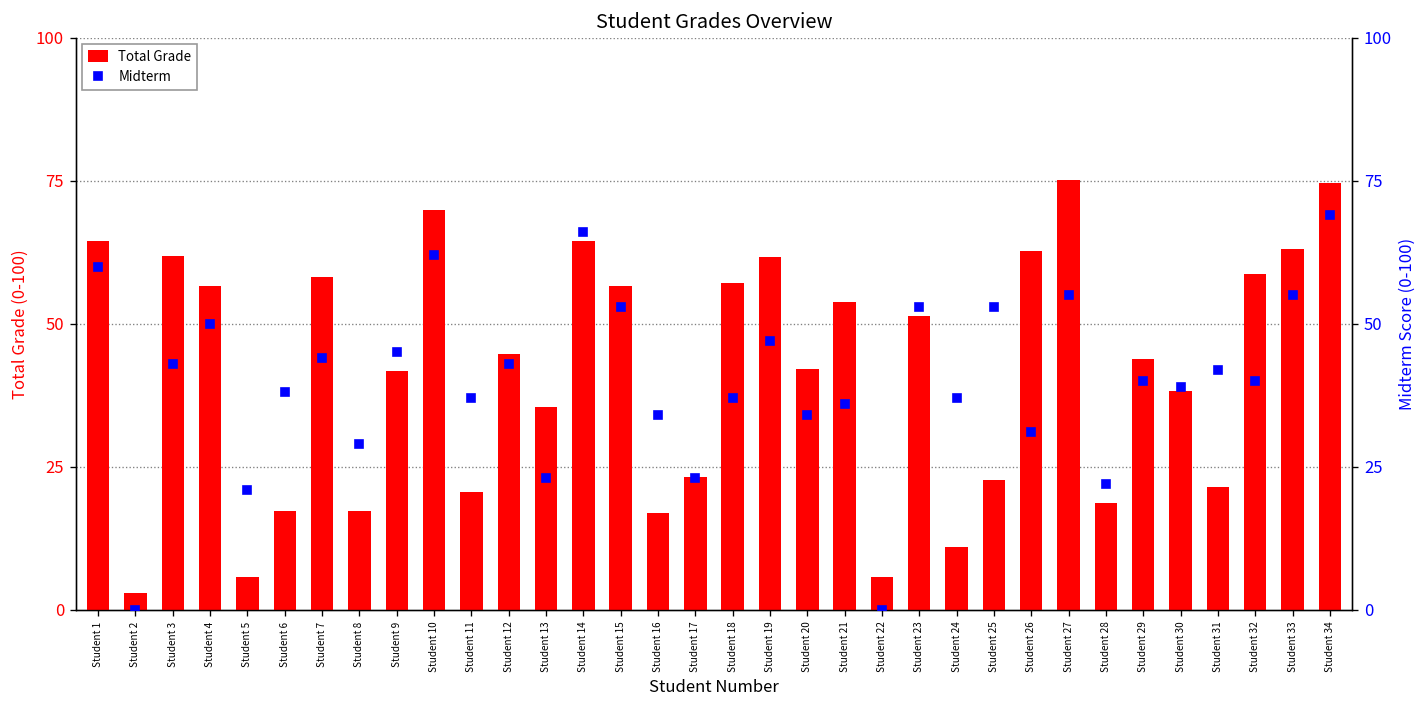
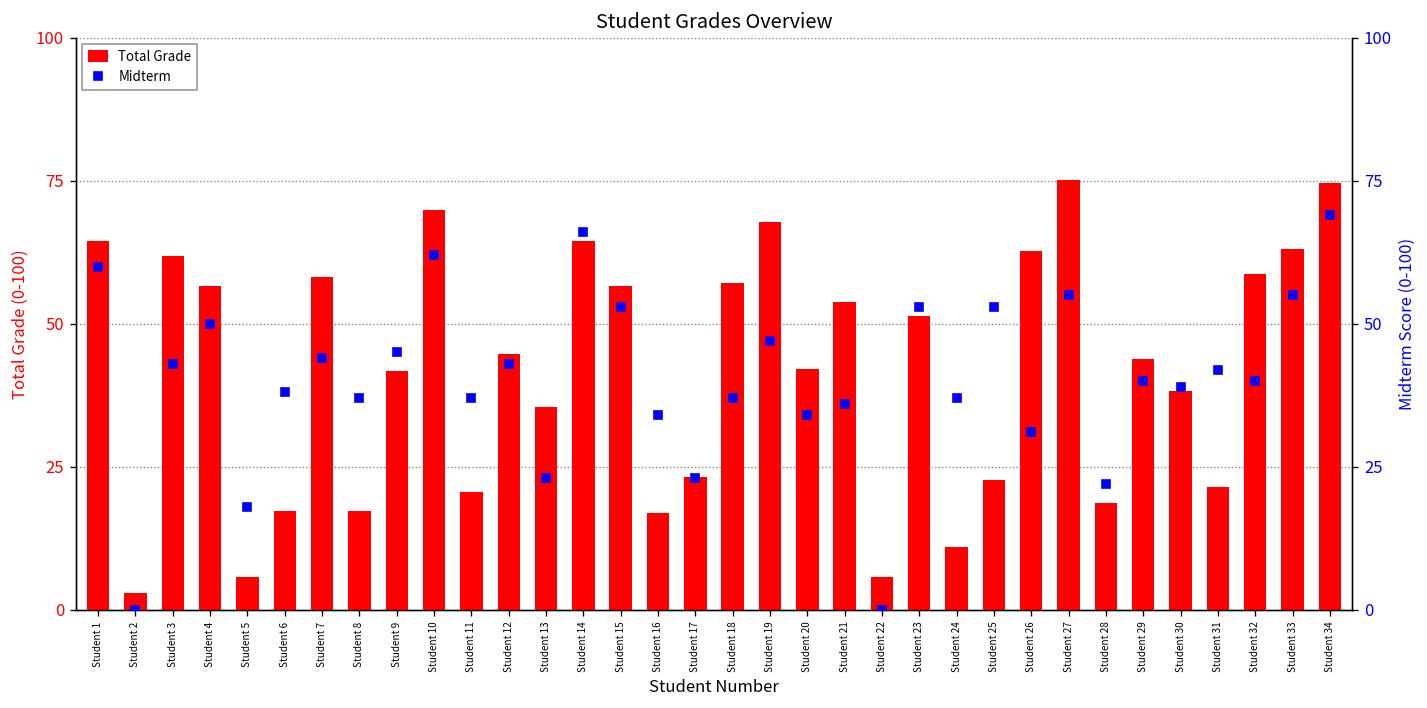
  {
    "Total Grade": {
      "Student 1": 64,
      "Student 2": 3,
      "Student 3": 62,
      "Student 4": 57,
      "Student 5": 6,
      "Student 6": 17,
      "Student 7": 58,
      "Student 8": 17,
      "Student 9": 42,
      "Student 10": 70,
      "Student 11": 21,
      "Student 12": 45,
      "Student 13": 36,
      "Student 14": 64,
      "Student 15": 57,
      "Student 16": 17,
      "Student 17": 23,
      "Student 18": 57,
-     "Student 19": 62,
+     "Student 19": 68,
      "Student 20": 42,
      "Student 21": 54,
      "Student 22": 6,
      "Student 23": 51,
      "Student 24": 11,
      "Student 25": 23,
      "Student 26": 63,
      "Student 27": 75,
      "Student 28": 19,
      "Student 29": 44,
      "Student 30": 38,
      "Student 31": 21,
      "Student 32": 59,
      "Student 33": 63,
      "Student 34": 75
    },
    "Midterm": {
      "Student 1": 60,
      "Student 2": 0,
      "Student 3": 43,
      "Student 4": 50,
-     "Student 5": 21,
+     "Student 5": 18,
      "Student 6": 38,
      "Student 7": 44,
-     "Student 8": 29,
+     "Student 8": 37,
      "Student 9": 45,
      "Student 10": 62,
      "Student 11": 37,
      "Student 12": 43,
      "Student 13": 23,
      "Student 14": 66,
      "Student 15": 53,
      "Student 16": 34,
      "Student 17": 23,
      "Student 18": 37,
      "Student 19": 47,
      "Student 20": 34,
      "Student 21": 36,
      "Student 22": 0,
      "Student 23": 53,
      "Student 24": 37,
      "Student 25": 53,
      "Student 26": 31,
      "Student 27": 55,
      "Student 28": 22,
      "Student 29": 40,
      "Student 30": 39,
      "Student 31": 42,
      "Student 32": 40,
      "Student 33": 55,
      "Student 34": 69
    }
  }
